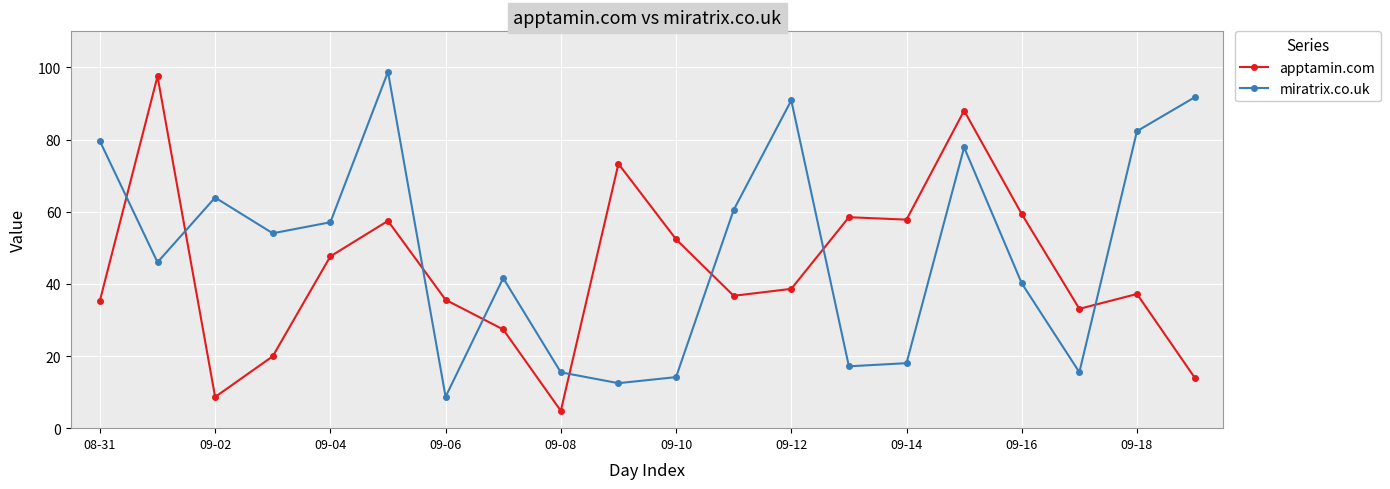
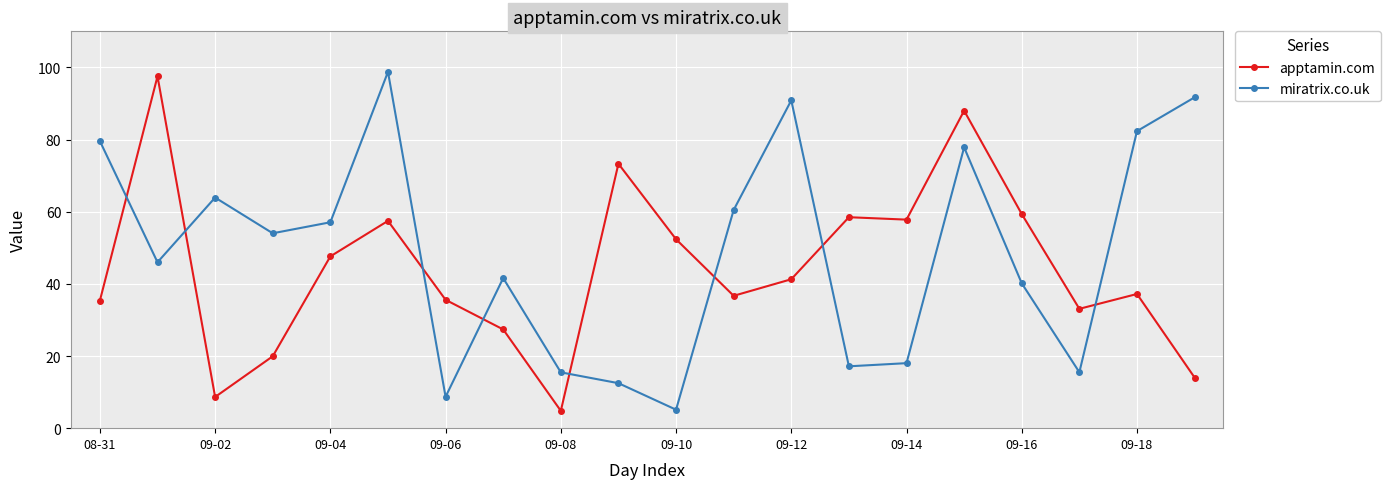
  {
    "apptamin.com": {
      "08-31": 35,
      "09-02": 9,
      "09-04": 48,
      "09-06": 36,
      "09-08": 5,
      "09-10": 52,
-     "09-12": 39,
+     "09-12": 41,
      "09-14": 58,
      "09-16": 59,
      "09-18": 37
    },
    "miratrix.co.uk": {
      "08-31": 80,
      "09-02": 64,
      "09-04": 57,
      "09-06": 9,
      "09-08": 15,
-     "09-10": 14,
+     "09-10": 5,
      "09-12": 91,
      "09-14": 18,
      "09-16": 40,
      "09-18": 82
    }
  }
